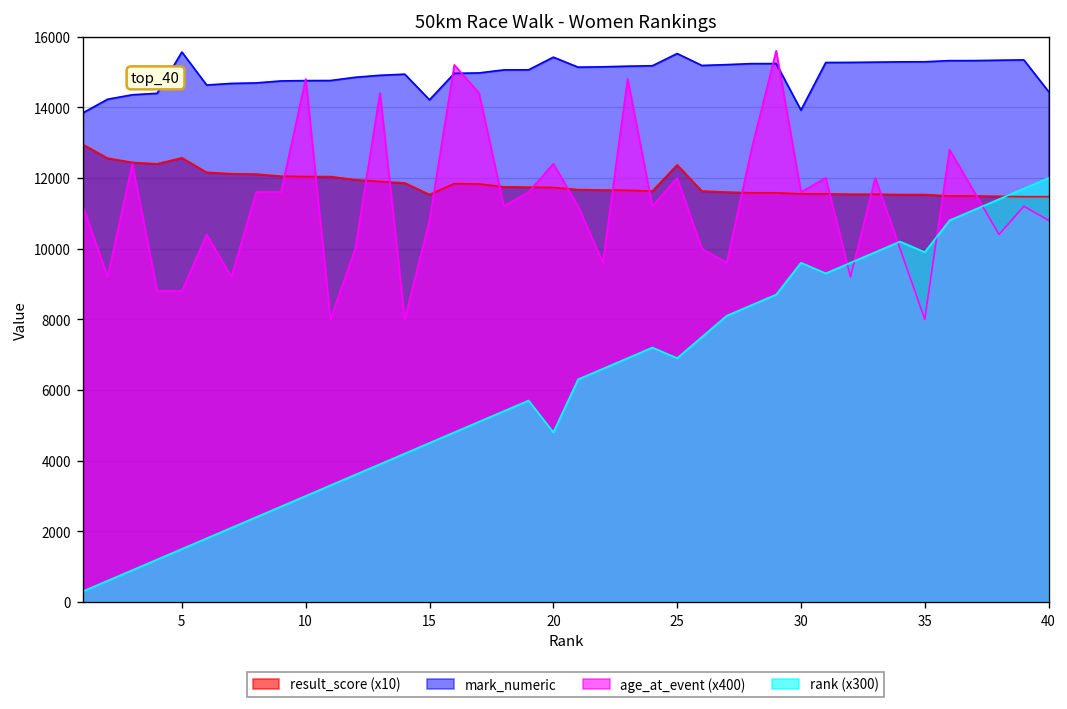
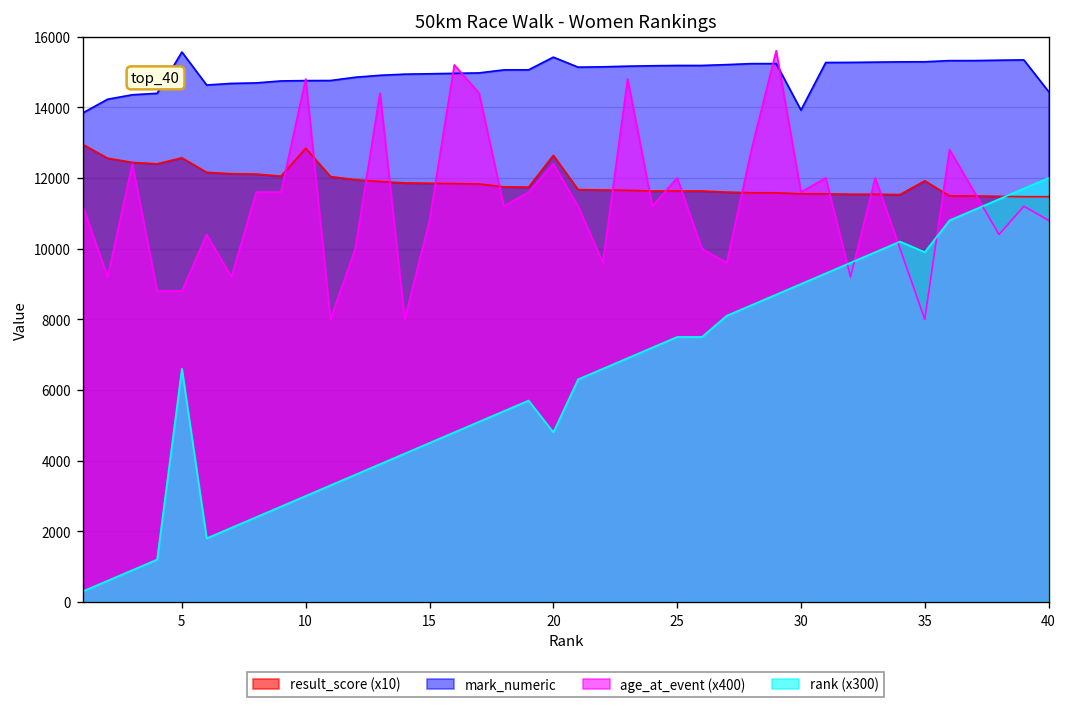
  {
    "result_score (x10)": {
      "5": 12600,
-     "10": 12000,
-     "15": 11500,
-     "20": 11700,
-     "25": 12400,
-     "35": 11500,
+     "10": 12800,
+     "15": 11900,
+     "20": 12600,
+     "25": 11600,
+     "35": 11900,
      "40": 11500
    },
    "mark_numeric": {
      "5": 15600,
-     "15": 14200,
+     "15": 14900,
      "20": 15400,
-     "25": 15500,
+     "25": 15200,
      "30": 13900,
      "35": 15300,
      "40": 14400
    },
    "age_at_event (x400)": {
      "5": 8800,
      "15": 10800,
      "20": 12400,
      "25": 12000,
      "35": 8000,
      "40": 10800
    },
    "rank (x300)": {
-     "5": 1500,
+     "5": 6600,
      "10": 3000,
      "15": 4500,
      "20": 4800,
-     "25": 6900,
-     "30": 9600,
+     "25": 7500,
+     "30": 9000,
      "35": 9900,
      "40": 12000
    }
  }
